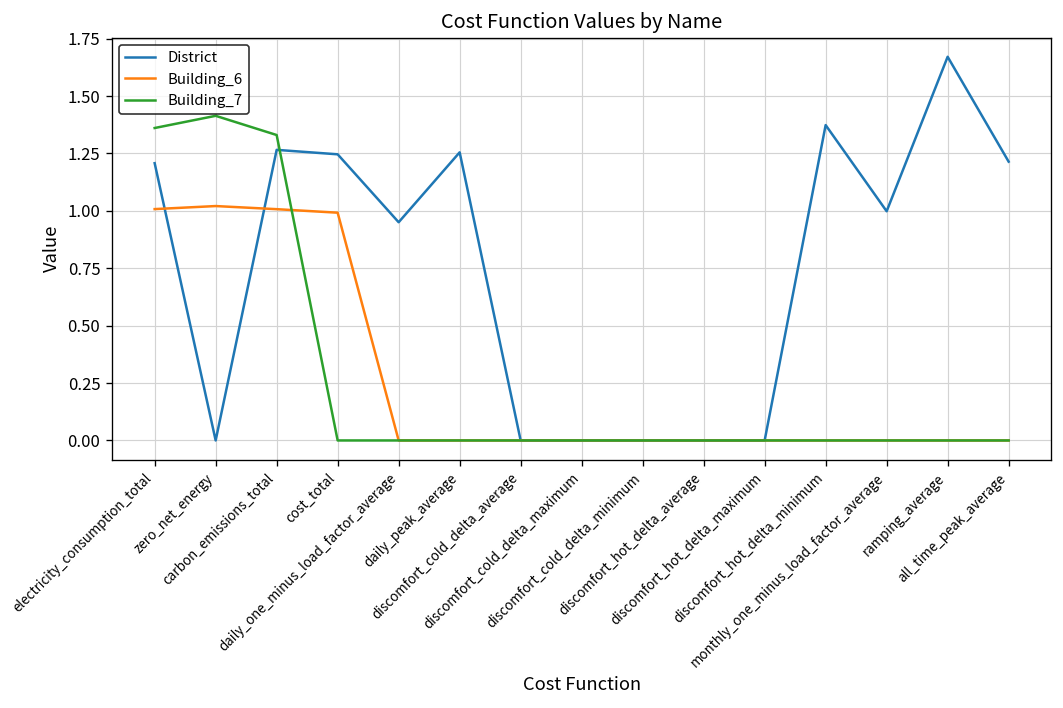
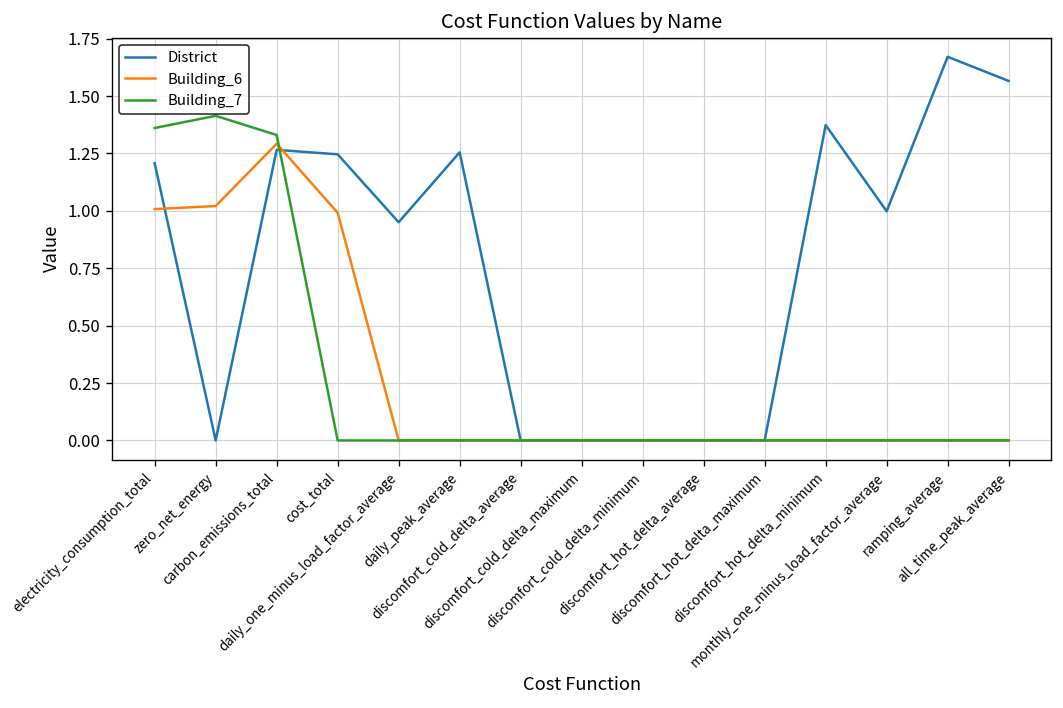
  {
    "District": {
      "electricity_consumption_total": 1.21,
      "zero_net_energy": 0.00,
      "carbon_emissions_total": 1.27,
      "cost_total": 1.25,
      "daily_one_minus_load_factor_average": 0.95,
      "daily_peak_average": 1.25,
      "discomfort_hot_delta_minimum": 1.37,
      "monthly_one_minus_load_factor_average": 1.00,
      "ramping_average": 1.67,
-     "all_time_peak_average": 1.21
+     "all_time_peak_average": 1.57
    },
    "Building_6": {
      "electricity_consumption_total": 1.01,
      "zero_net_energy": 1.02,
-     "carbon_emissions_total": 1.01,
+     "carbon_emissions_total": 1.29,
      "cost_total": 0.99
    },
    "Building_7": {
      "electricity_consumption_total": 1.36,
      "carbon_emissions_total": 1.33,
      "cost_total": 0.00
    }
  }
